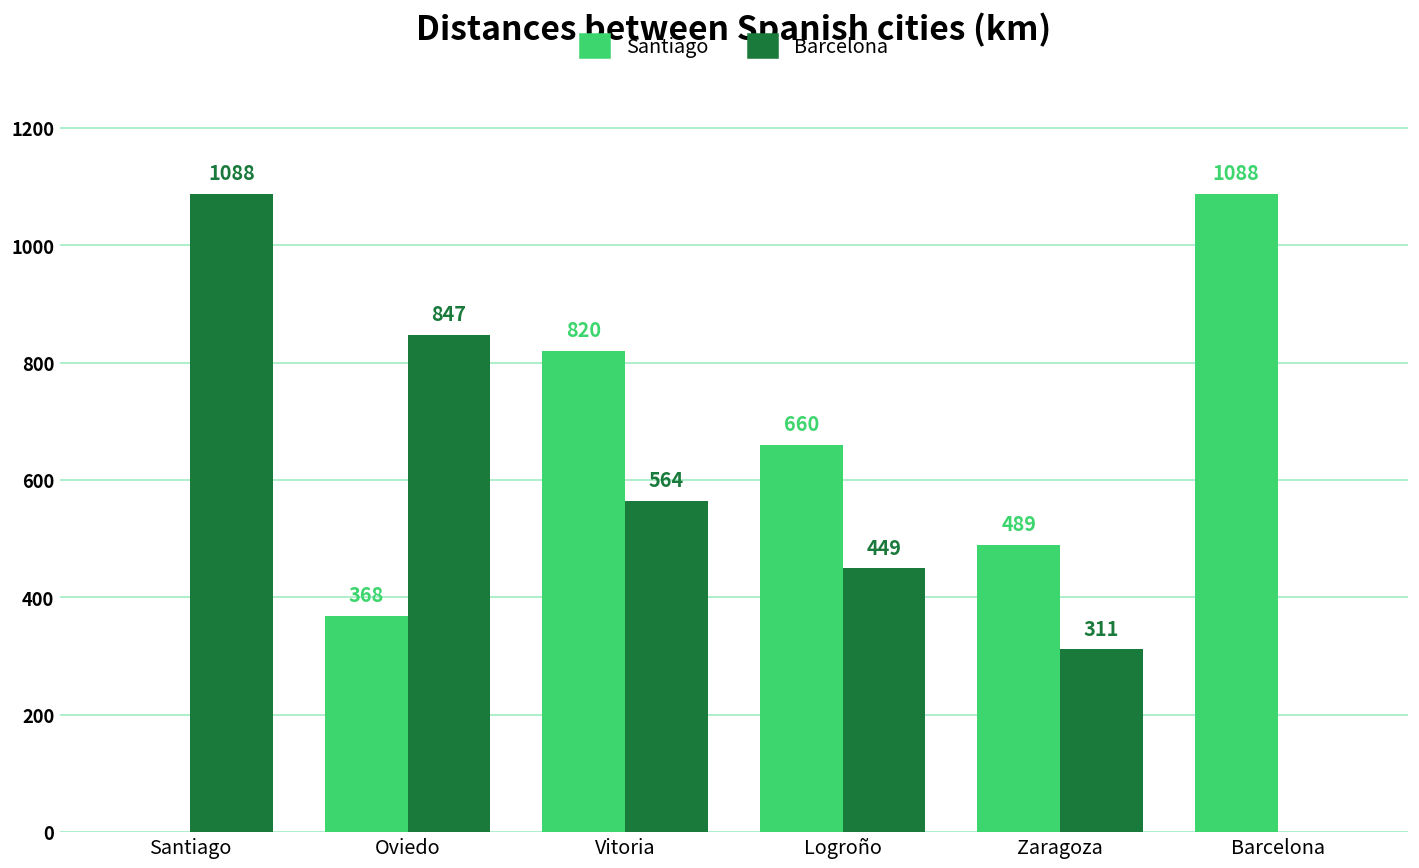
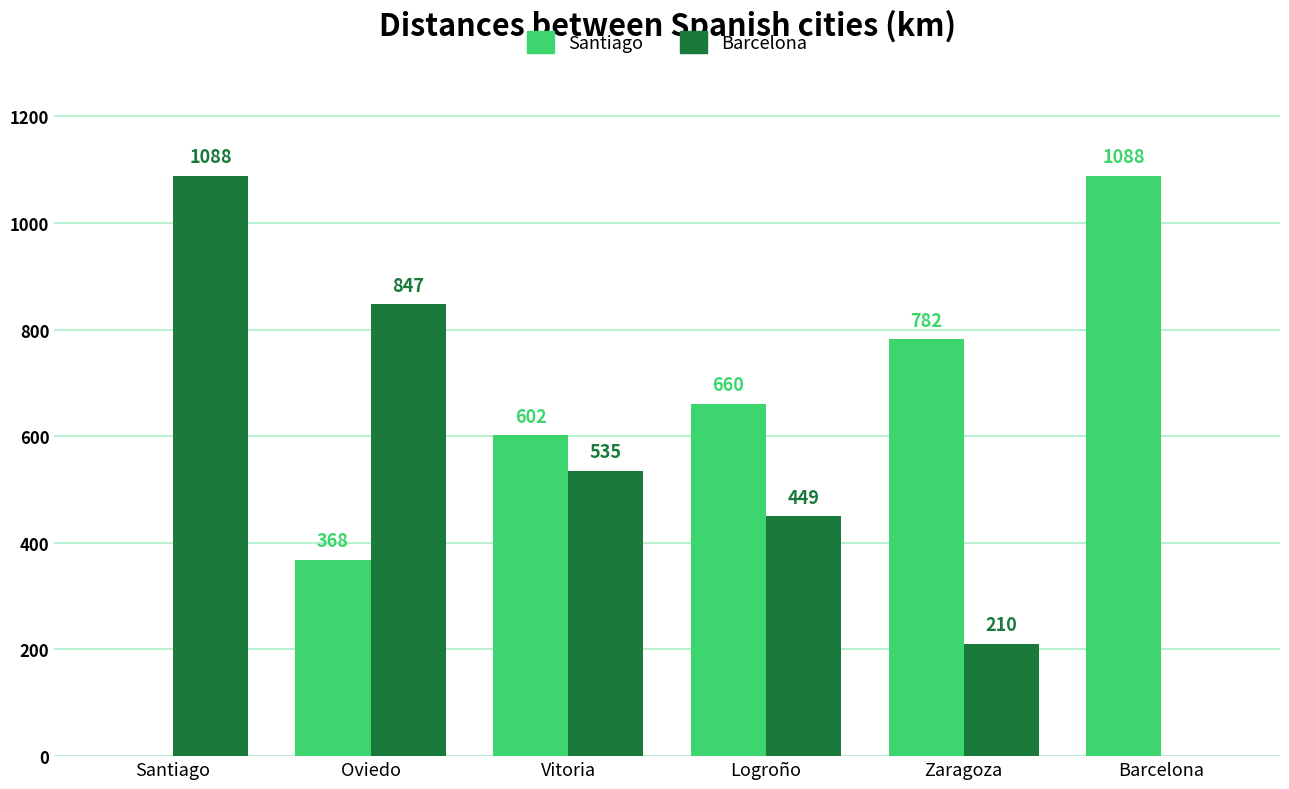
  {
    "Santiago": {
-     "Vitoria": 820,
+     "Vitoria": 602,
      "Logroño": 660,
-     "Zaragoza": 489,
+     "Zaragoza": 782,
      "Barcelona": 1088
    },
    "Barcelona": {
      "Santiago": 1088,
      "Oviedo": 847,
-     "Vitoria": 564,
+     "Vitoria": 535,
      "Logroño": 449,
-     "Zaragoza": 311
+     "Zaragoza": 210
    }
  }
